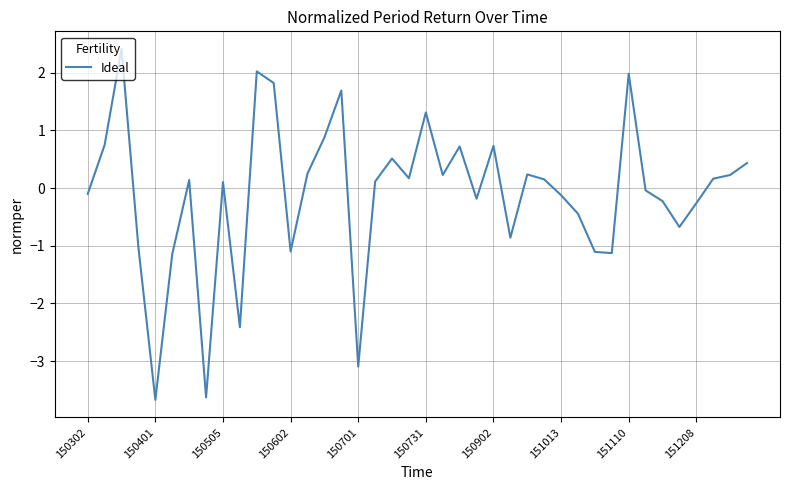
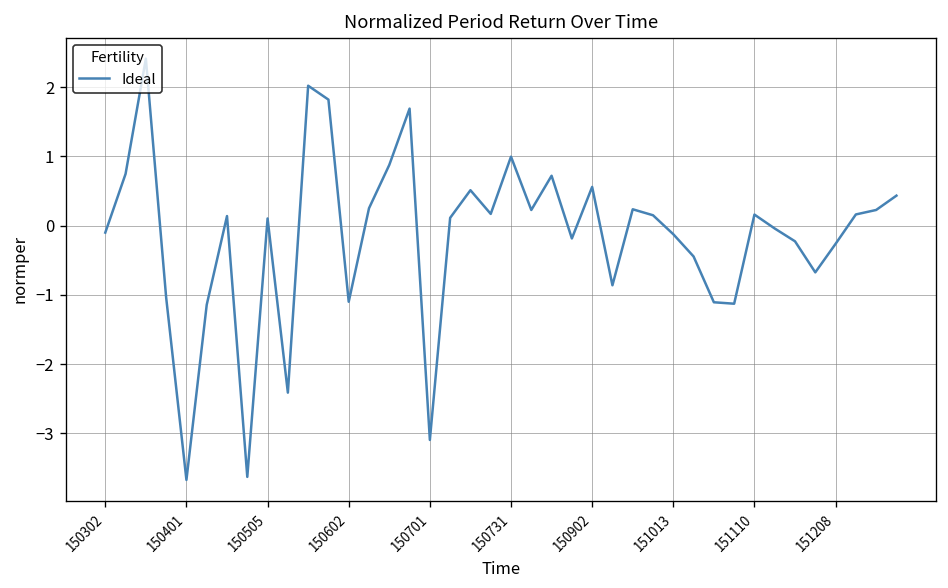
  {
    "150302": -0.1,
    "150401": -3.7,
    "150505": 0.1,
    "150602": -1.1,
    "150701": -3.1,
-   "150731": 1.3,
-   "150902": 0.7,
+   "150731": 1.0,
+   "150902": 0.6,
    "151013": -0.1,
-   "151110": 2.0,
+   "151110": 0.2,
    "151208": -0.3
  }
